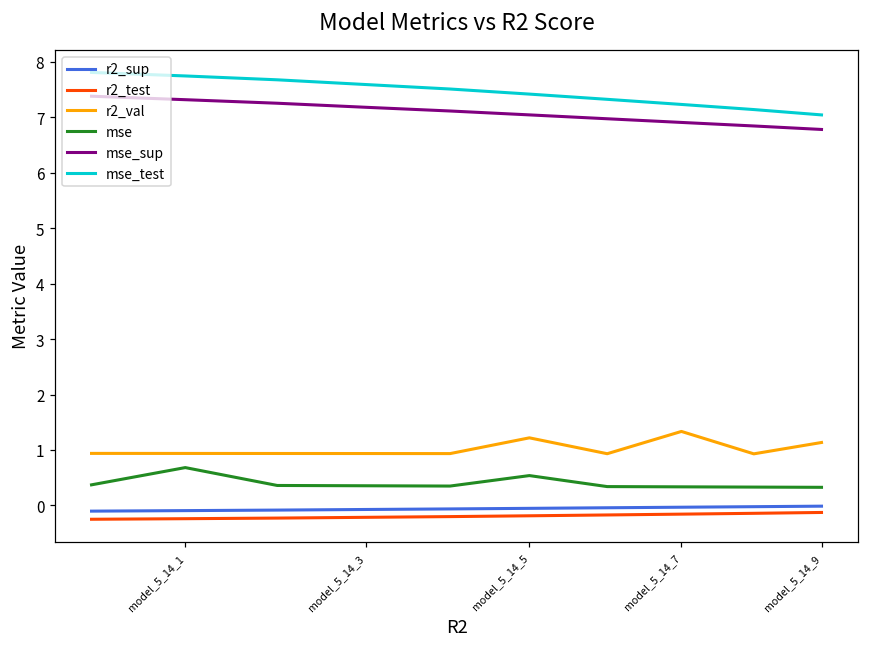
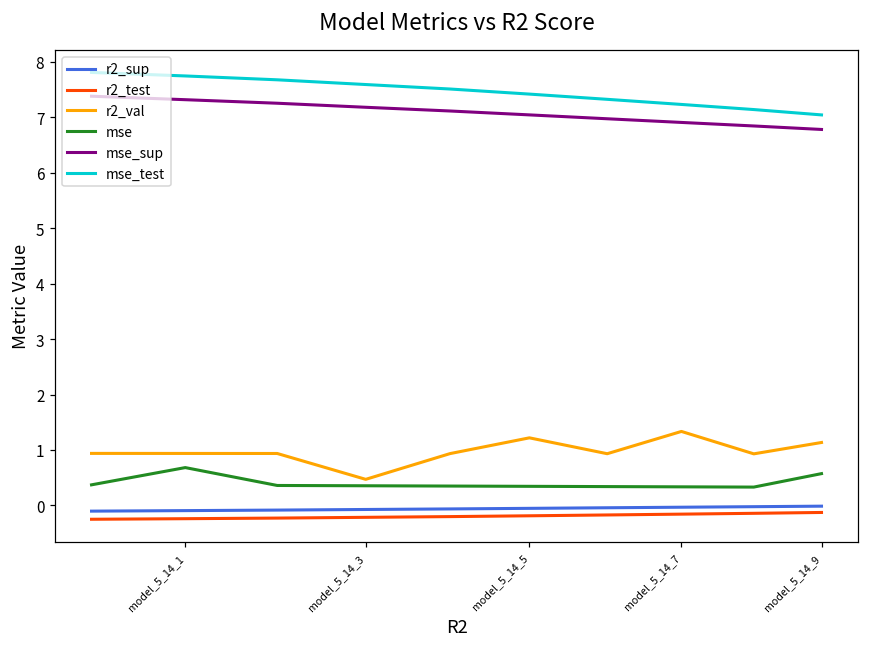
  {
    "r2_sup": {
      "model_5_14_1": -0.1,
      "model_5_14_3": -0.1,
      "model_5_14_5": -0.1,
      "model_5_14_7": 0.0,
      "model_5_14_9": 0.0
    },
    "r2_test": {
      "model_5_14_1": -0.2,
      "model_5_14_3": -0.2,
      "model_5_14_5": -0.2,
      "model_5_14_7": -0.2,
      "model_5_14_9": -0.1
    },
    "r2_val": {
      "model_5_14_1": 0.9,
-     "model_5_14_3": 0.9,
+     "model_5_14_3": 0.5,
      "model_5_14_5": 1.2,
      "model_5_14_7": 1.3,
      "model_5_14_9": 1.1
    },
    "mse": {
      "model_5_14_1": 0.7,
      "model_5_14_3": 0.4,
-     "model_5_14_5": 0.5,
+     "model_5_14_5": 0.3,
      "model_5_14_7": 0.3,
-     "model_5_14_9": 0.3
+     "model_5_14_9": 0.6
    },
    "mse_sup": {
      "model_5_14_1": 7.3,
      "model_5_14_3": 7.2,
      "model_5_14_5": 7.0,
      "model_5_14_7": 6.9,
      "model_5_14_9": 6.8
    },
    "mse_test": {
      "model_5_14_1": 7.7,
      "model_5_14_3": 7.6,
      "model_5_14_5": 7.4,
      "model_5_14_7": 7.2,
      "model_5_14_9": 7.0
    }
  }
